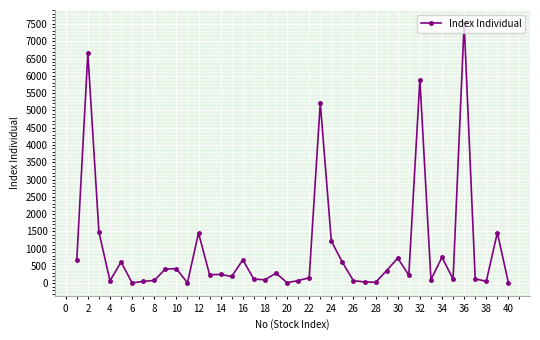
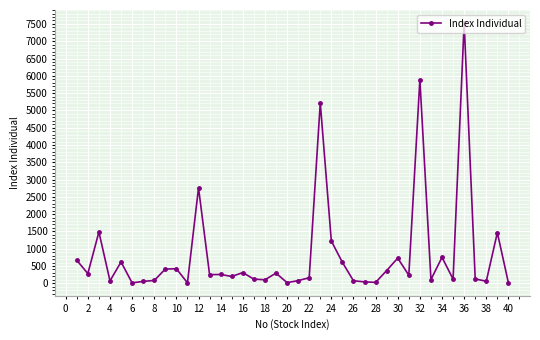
  {
-   "2": 6600,
+   "2": 300,
    "4": 100,
    "6": 0,
    "8": 100,
    "10": 400,
-   "12": 1500,
+   "12": 2800,
    "14": 300,
-   "16": 700,
+   "16": 300,
    "18": 100,
    "20": 0,
    "22": 200,
    "24": 1200,
    "26": 100,
    "28": 0,
    "30": 700,
    "32": 5900,
    "34": 800,
    "38": 100,
    "40": 0
  }
